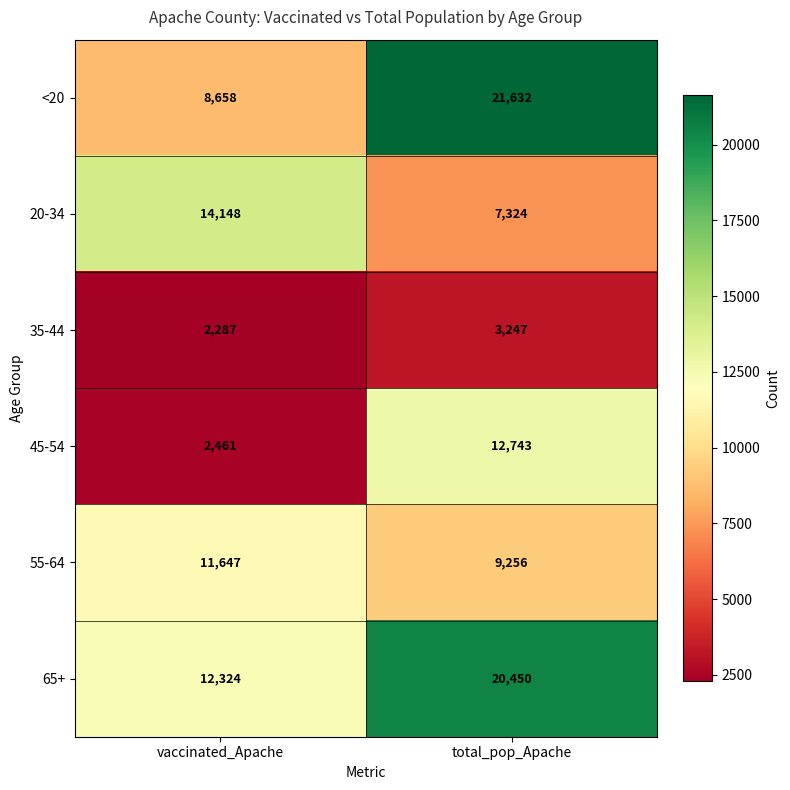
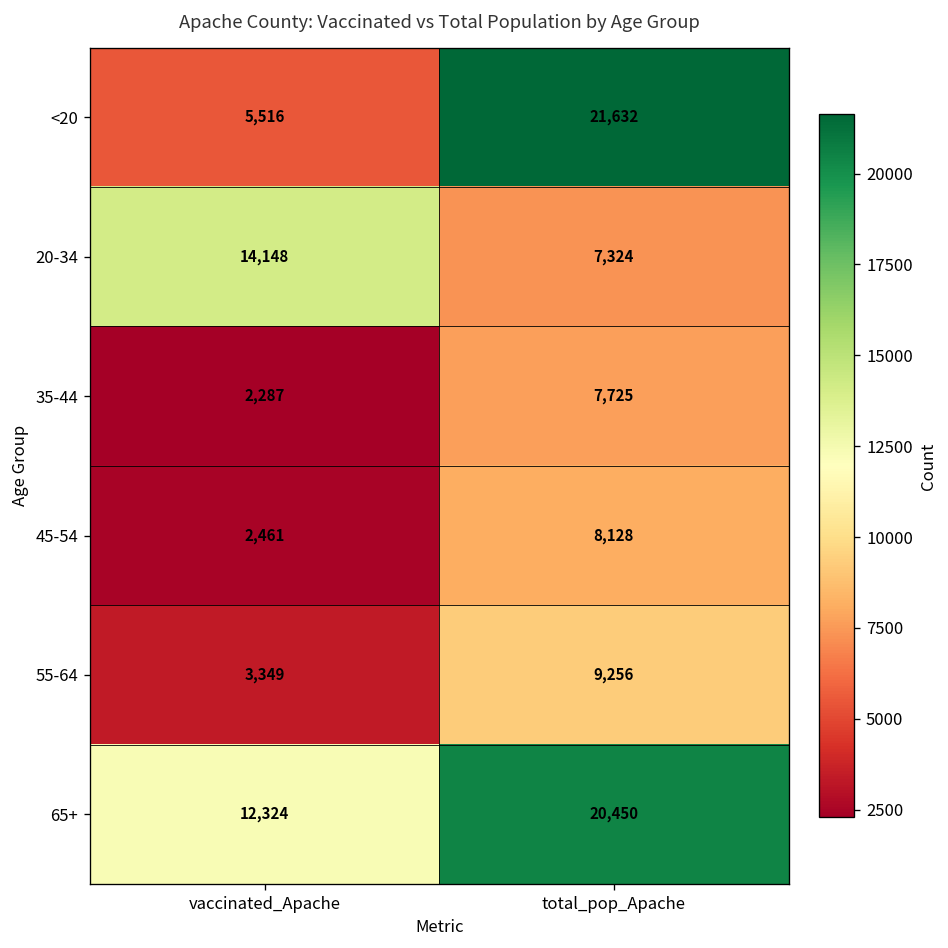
  {
    "<20": {
-     "vaccinated_Apache": "8,658",
+     "vaccinated_Apache": "5,516",
      "total_pop_Apache": "21,632"
    },
    "20-34": {
      "vaccinated_Apache": "14,148",
      "total_pop_Apache": "7,324"
    },
    "35-44": {
      "vaccinated_Apache": "2,287",
-     "total_pop_Apache": "3,247"
+     "total_pop_Apache": "7,725"
    },
    "45-54": {
      "vaccinated_Apache": "2,461",
-     "total_pop_Apache": "12,743"
+     "total_pop_Apache": "8,128"
    },
    "55-64": {
-     "vaccinated_Apache": "11,647",
+     "vaccinated_Apache": "3,349",
      "total_pop_Apache": "9,256"
    },
    "65+": {
      "vaccinated_Apache": "12,324",
      "total_pop_Apache": "20,450"
    }
  }
